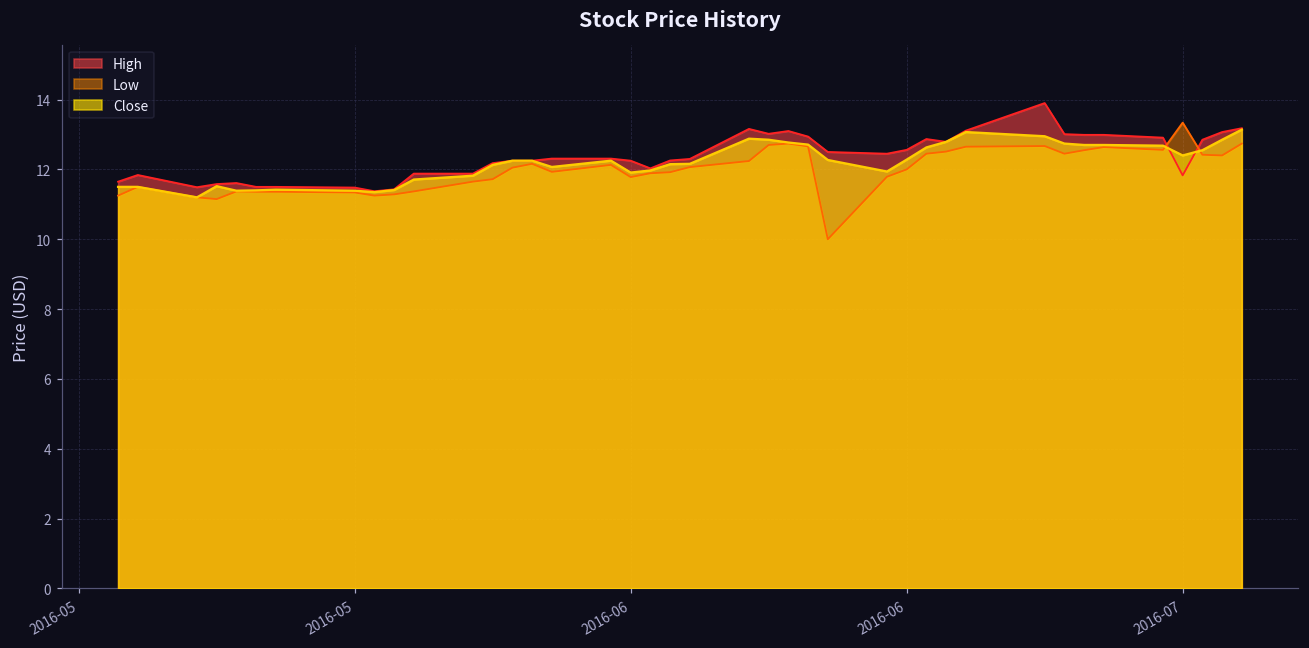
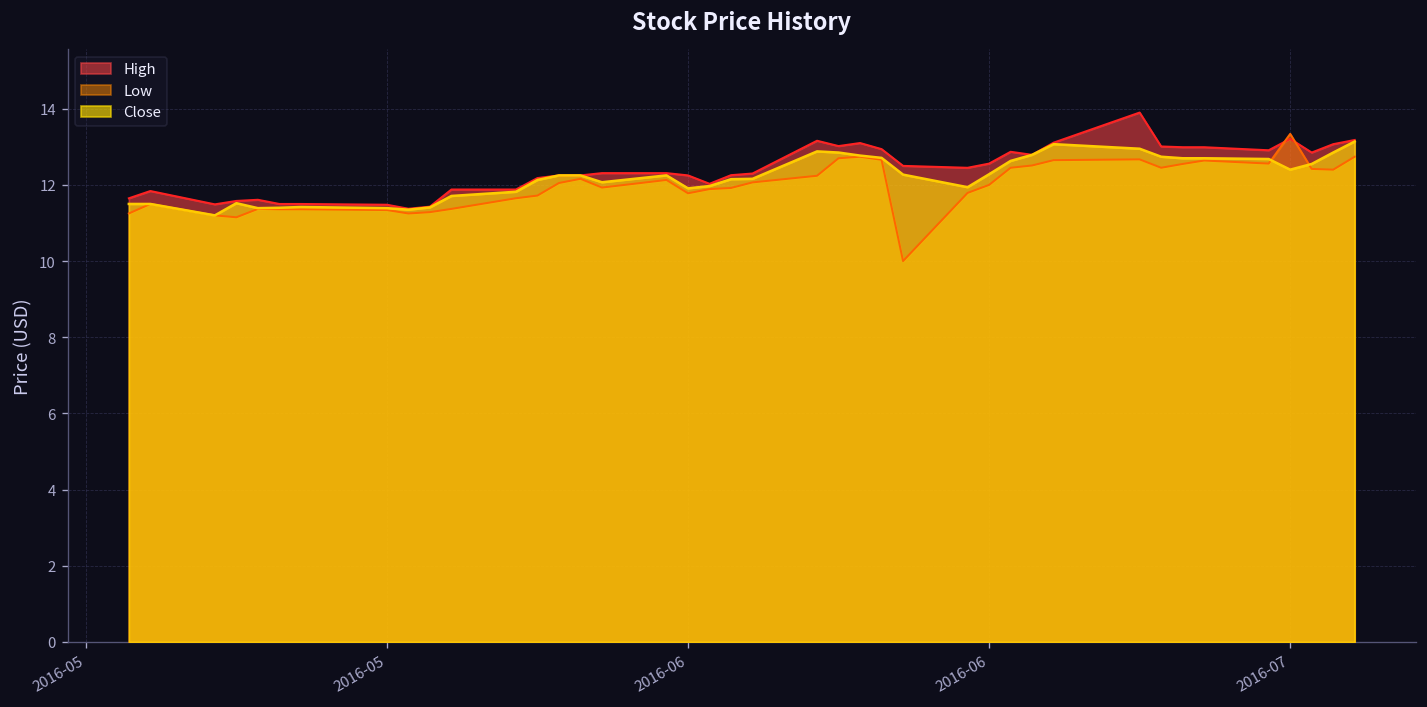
  {
    "High": {
      "2016-05": 11.5,
-     "2016-07": 11.8
+     "2016-07": 13.2
    },
    "Low": {
      "2016-07": 13.3
    },
    "Close": {
      "2016-07": 12.4
    }
  }
